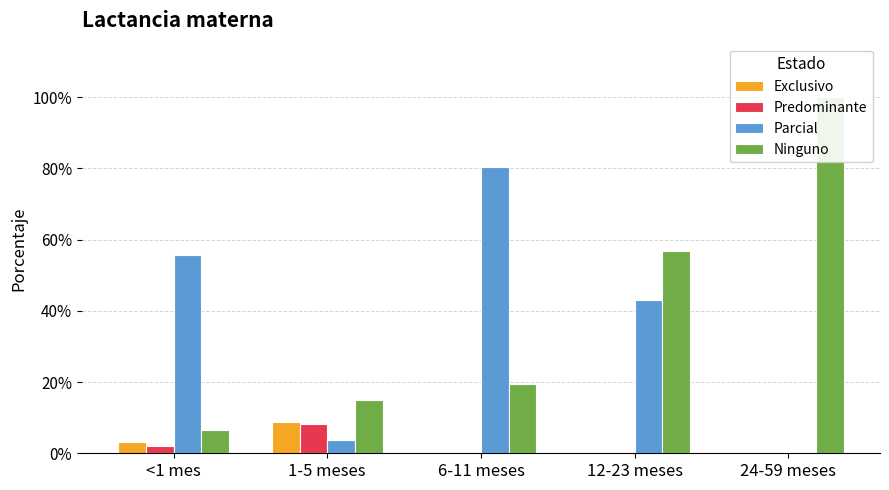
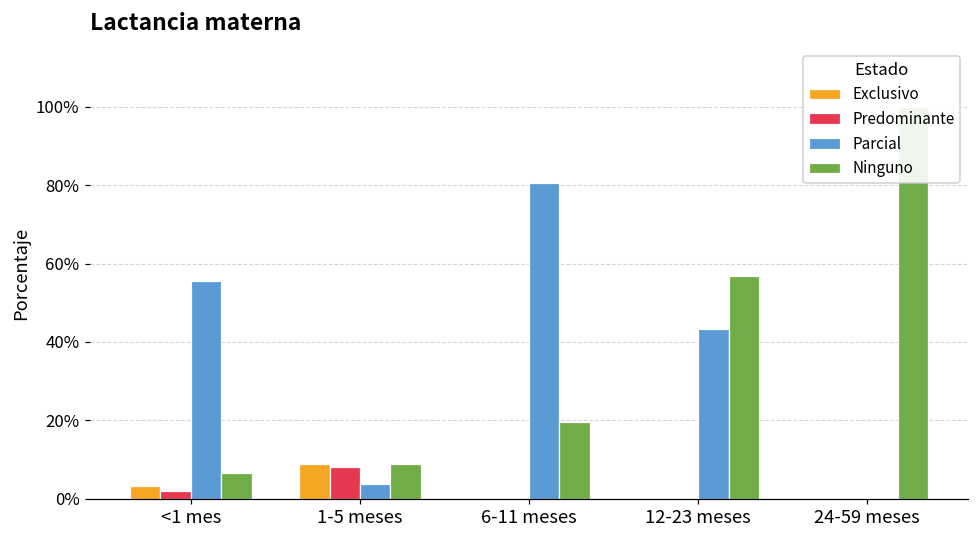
  {
    "Exclusivo": {
      "<1 mes": "3%",
      "1-5 meses": "9%",
      "6-11 meses": "0%",
      "12-23 meses": "0%",
      "24-59 meses": "0%"
    },
    "Predominante": {
      "<1 mes": "2%",
      "1-5 meses": "8%",
      "6-11 meses": "0%",
      "12-23 meses": "0%",
      "24-59 meses": "0%"
    },
    "Parcial": {
      "<1 mes": "56%",
      "1-5 meses": "4%",
      "6-11 meses": "80%",
      "12-23 meses": "43%",
      "24-59 meses": "0%"
    },
    "Ninguno": {
      "<1 mes": "7%",
-     "1-5 meses": "15%",
+     "1-5 meses": "9%",
      "6-11 meses": "20%",
      "12-23 meses": "57%"
    }
  }
